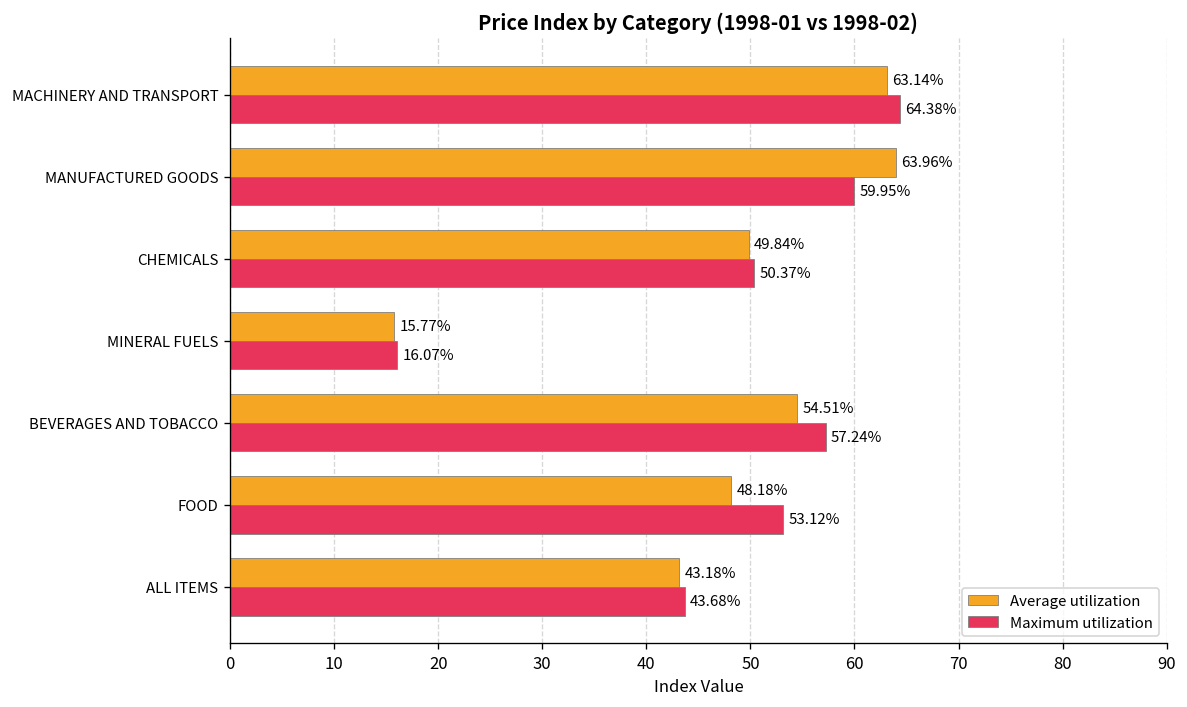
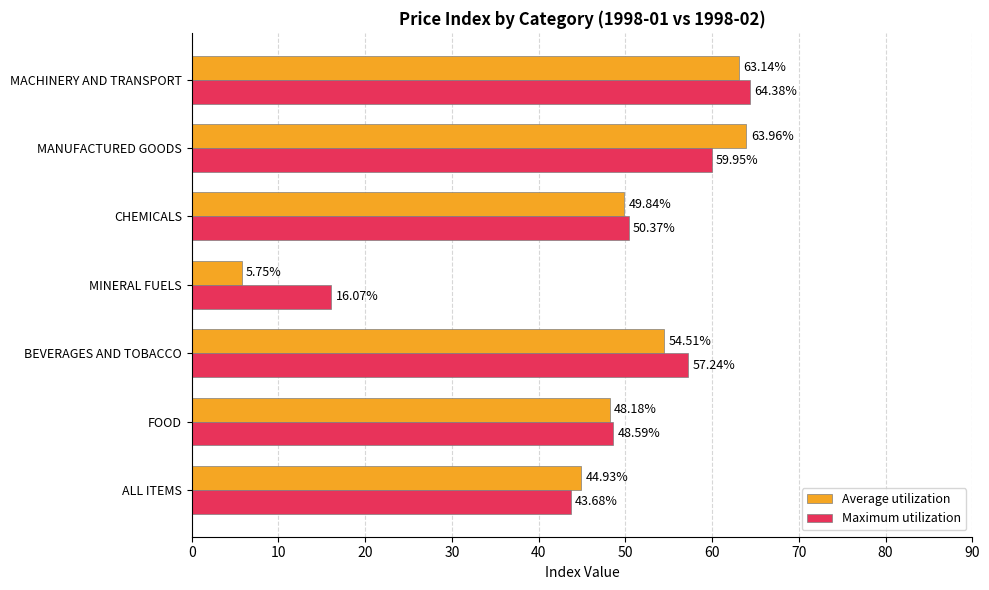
  {
    "Average utilization": {
      "MACHINERY AND TRANSPORT": "63.14%",
      "MANUFACTURED GOODS": "63.96%",
      "CHEMICALS": "49.84%",
-     "MINERAL FUELS": "15.77%",
+     "MINERAL FUELS": "5.75%",
      "BEVERAGES AND TOBACCO": "54.51%",
      "FOOD": "48.18%",
-     "ALL ITEMS": "43.18%"
+     "ALL ITEMS": "44.93%"
    },
    "Maximum utilization": {
      "MACHINERY AND TRANSPORT": "64.38%",
      "MANUFACTURED GOODS": "59.95%",
      "CHEMICALS": "50.37%",
      "MINERAL FUELS": "16.07%",
      "BEVERAGES AND TOBACCO": "57.24%",
-     "FOOD": "53.12%",
+     "FOOD": "48.59%",
      "ALL ITEMS": "43.68%"
    }
  }
